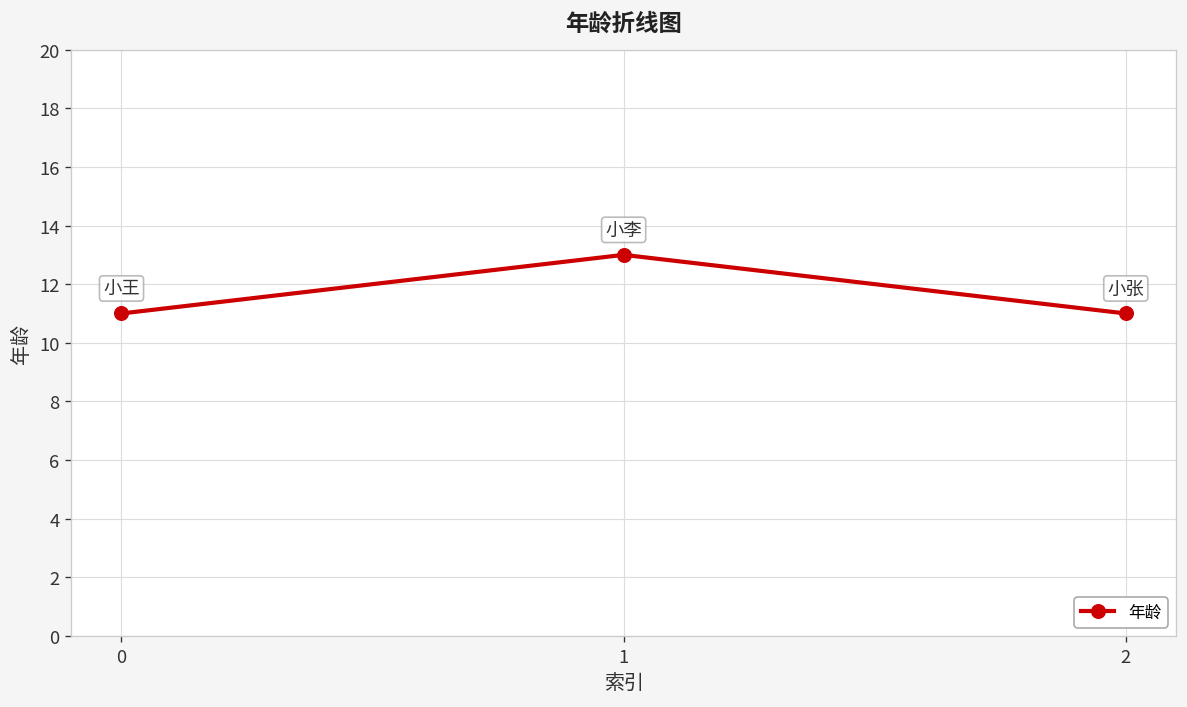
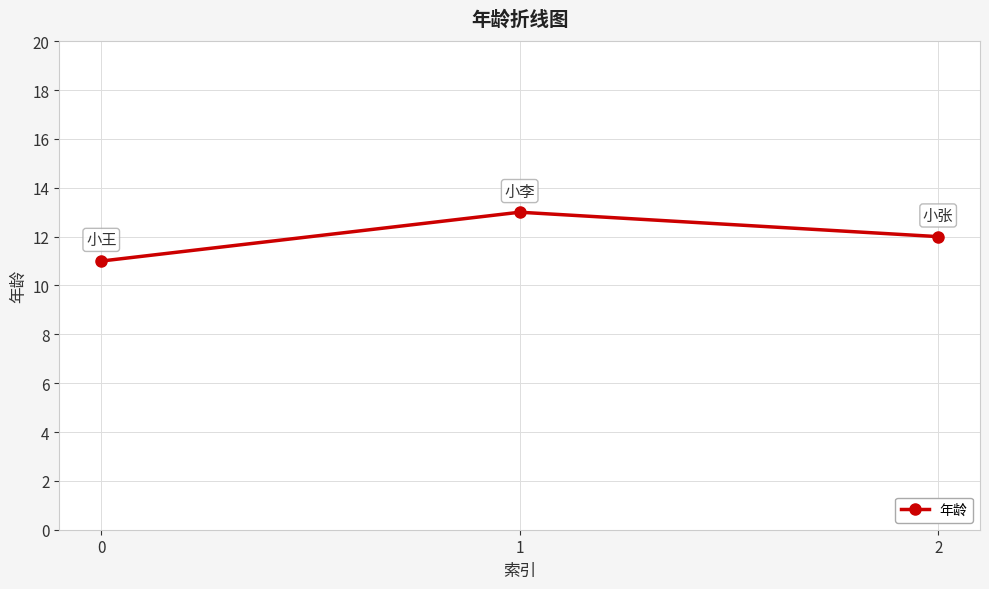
  {
    "0": 11,
    "1": 13,
-   "2": 11
+   "2": 12
  }
